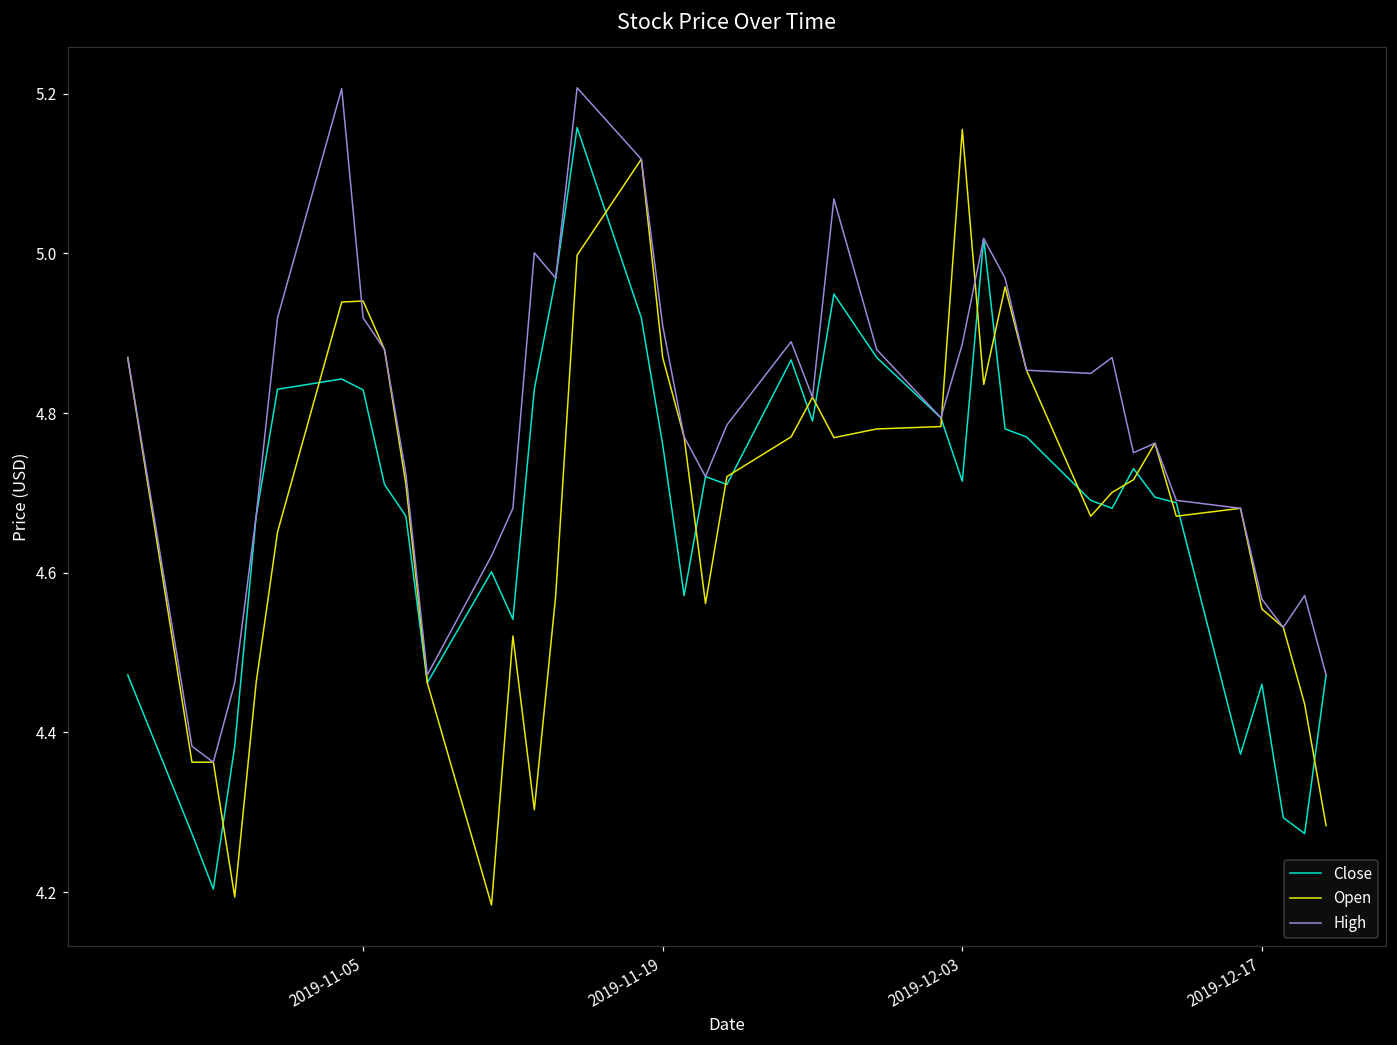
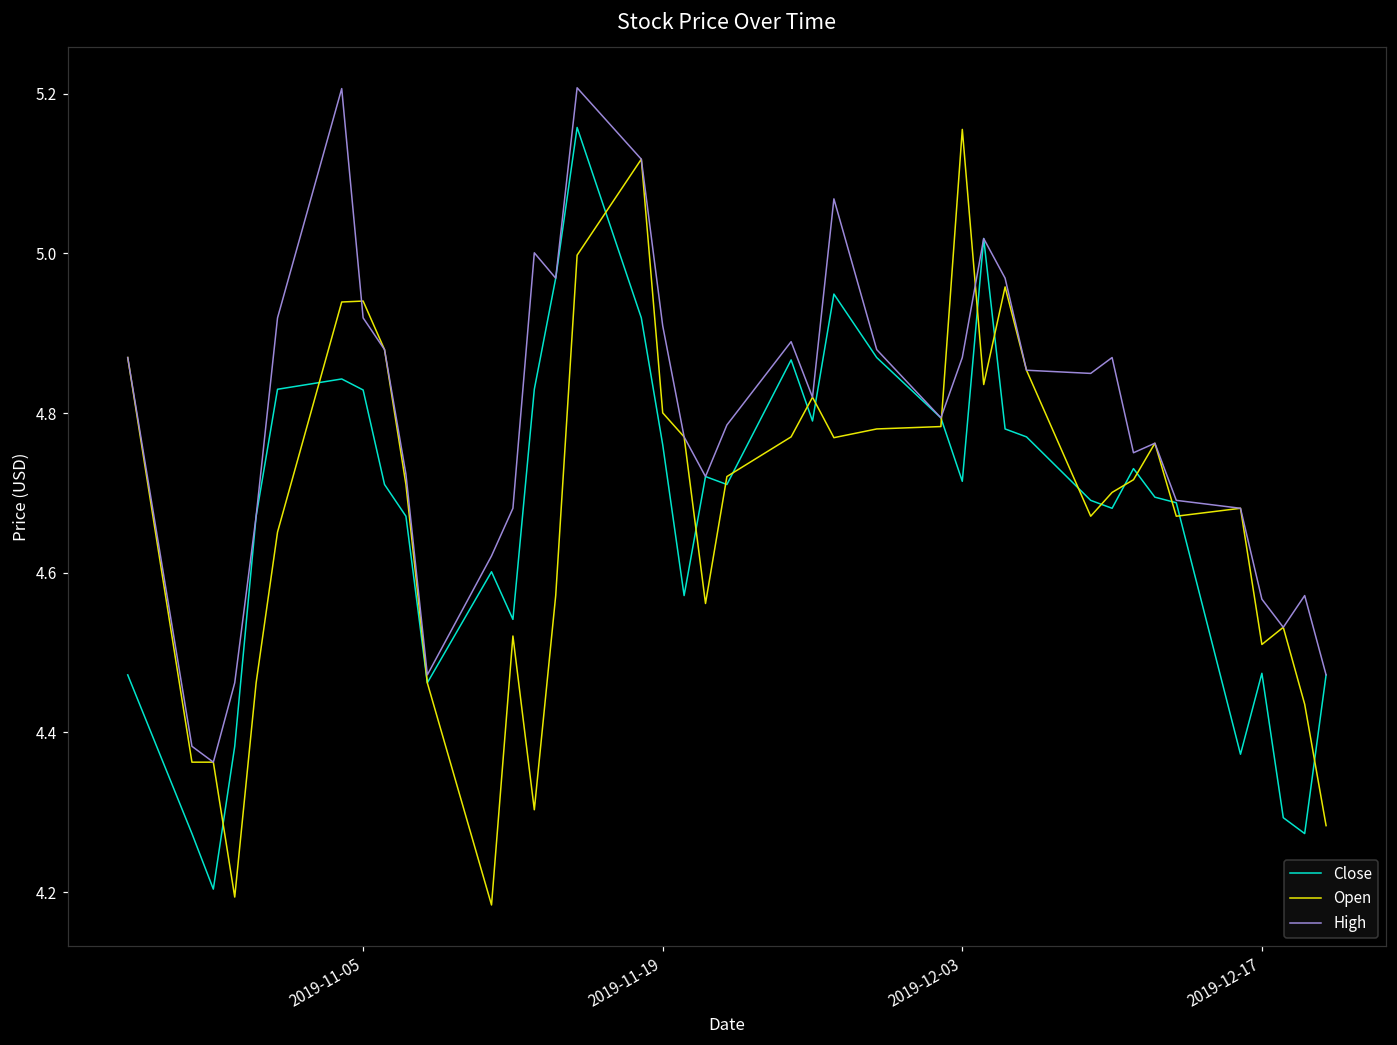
  {
    "Close": {
      "2019-11-05": 4.83,
      "2019-11-19": 4.76,
      "2019-12-03": 4.71,
-     "2019-12-17": 4.46
+     "2019-12-17": 4.47
    },
    "Open": {
      "2019-11-05": 4.94,
-     "2019-11-19": 4.87,
+     "2019-11-19": 4.80,
      "2019-12-03": 5.16,
-     "2019-12-17": 4.55
+     "2019-12-17": 4.51
    },
    "High": {
      "2019-11-05": 4.92,
      "2019-11-19": 4.91,
-     "2019-12-03": 4.89,
+     "2019-12-03": 4.87,
      "2019-12-17": 4.57
    }
  }
